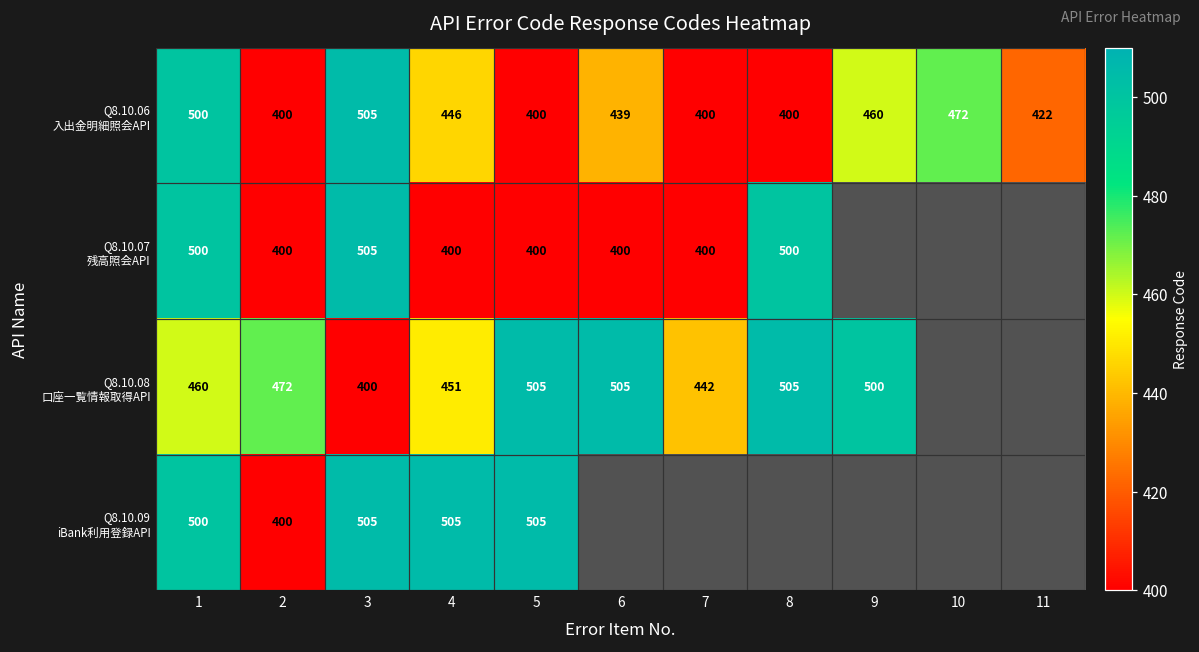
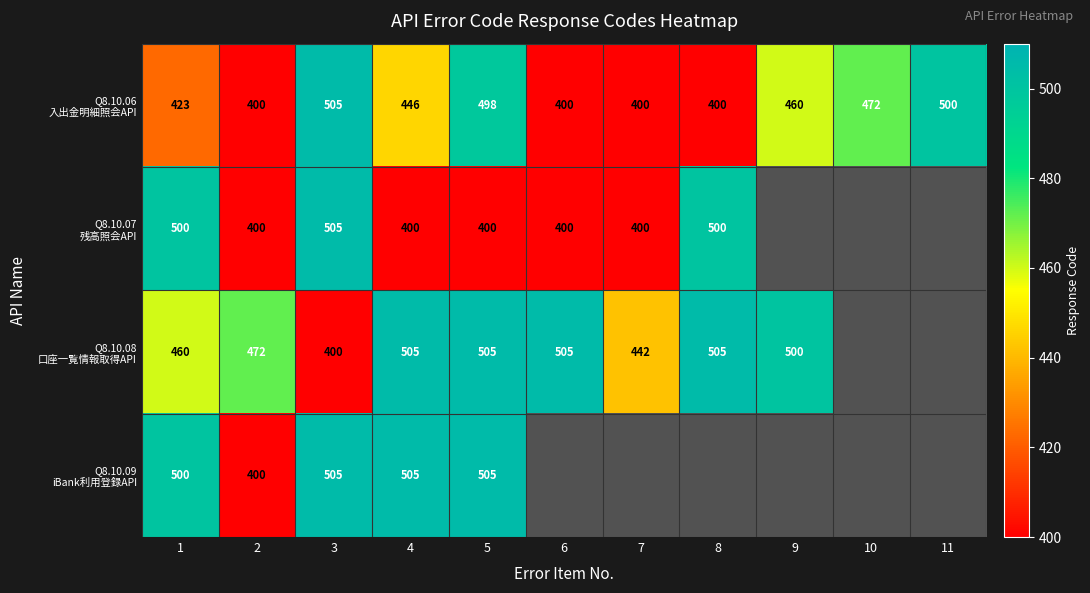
  {
    "Q8.10.06 入出金明細照会API": {
-     "1": 500,
+     "1": 423,
      "2": 400,
      "3": 505,
      "4": 446,
-     "5": 400,
-     "6": 439,
+     "5": 498,
+     "6": 400,
      "7": 400,
      "8": 400,
      "9": 460,
      "10": 472,
-     "11": 422
+     "11": 500
    },
    "Q8.10.07 残高照会API": {
      "1": 500,
      "2": 400,
      "3": 505,
      "4": 400,
      "5": 400,
      "6": 400,
      "7": 400,
      "8": 500
    },
    "Q8.10.08 口座一覧情報取得API": {
      "1": 460,
      "2": 472,
      "3": 400,
-     "4": 451,
+     "4": 505,
      "5": 505,
      "6": 505,
      "7": 442,
      "8": 505,
      "9": 500
    },
    "Q8.10.09 iBank利用登録API": {
      "1": 500,
      "2": 400,
      "3": 505,
      "4": 505,
      "5": 505
    }
  }
